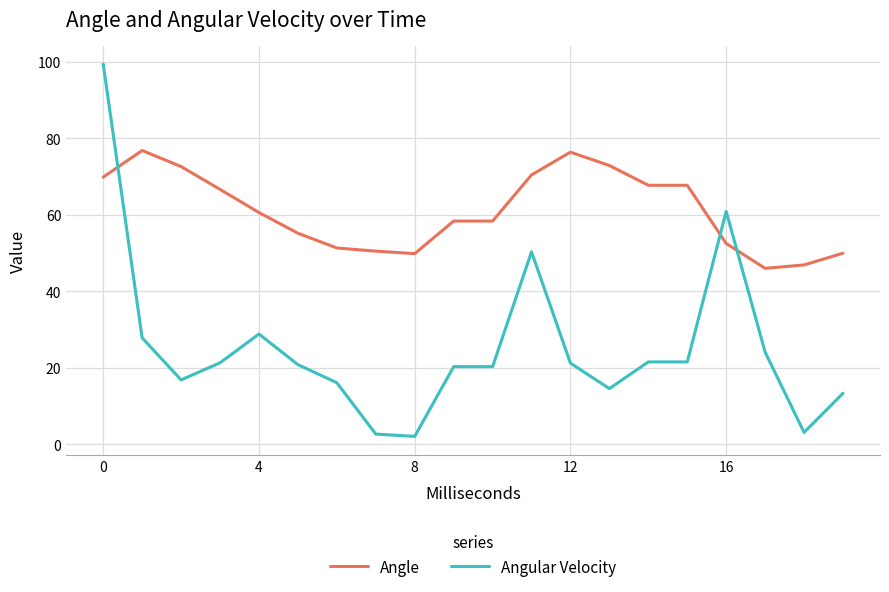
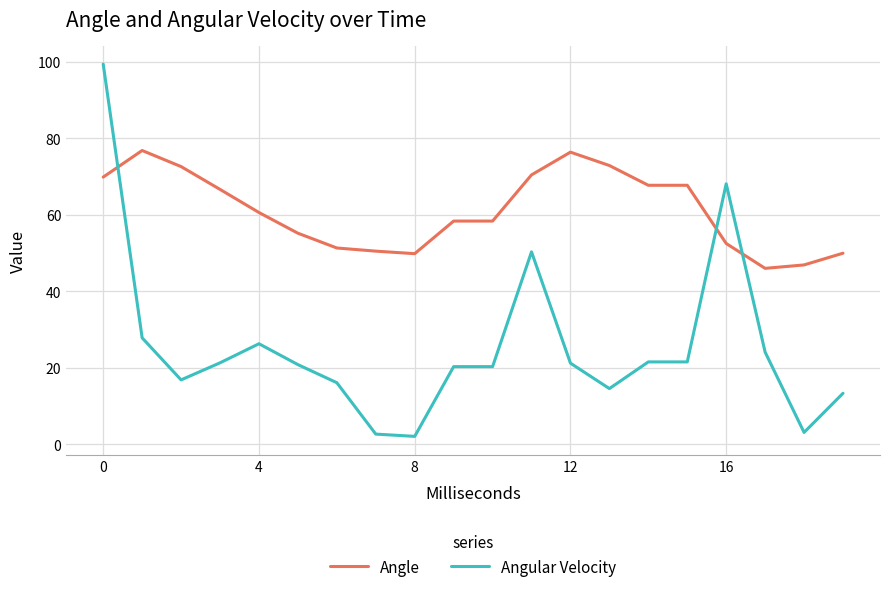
  {
    "Angle": {
      "0": 70,
      "4": 61,
      "8": 50,
      "12": 76,
      "16": 52
    },
    "Angular Velocity": {
      "0": 99,
-     "4": 29,
+     "4": 26,
      "8": 2,
      "12": 21,
-     "16": 61
+     "16": 68
    }
  }
